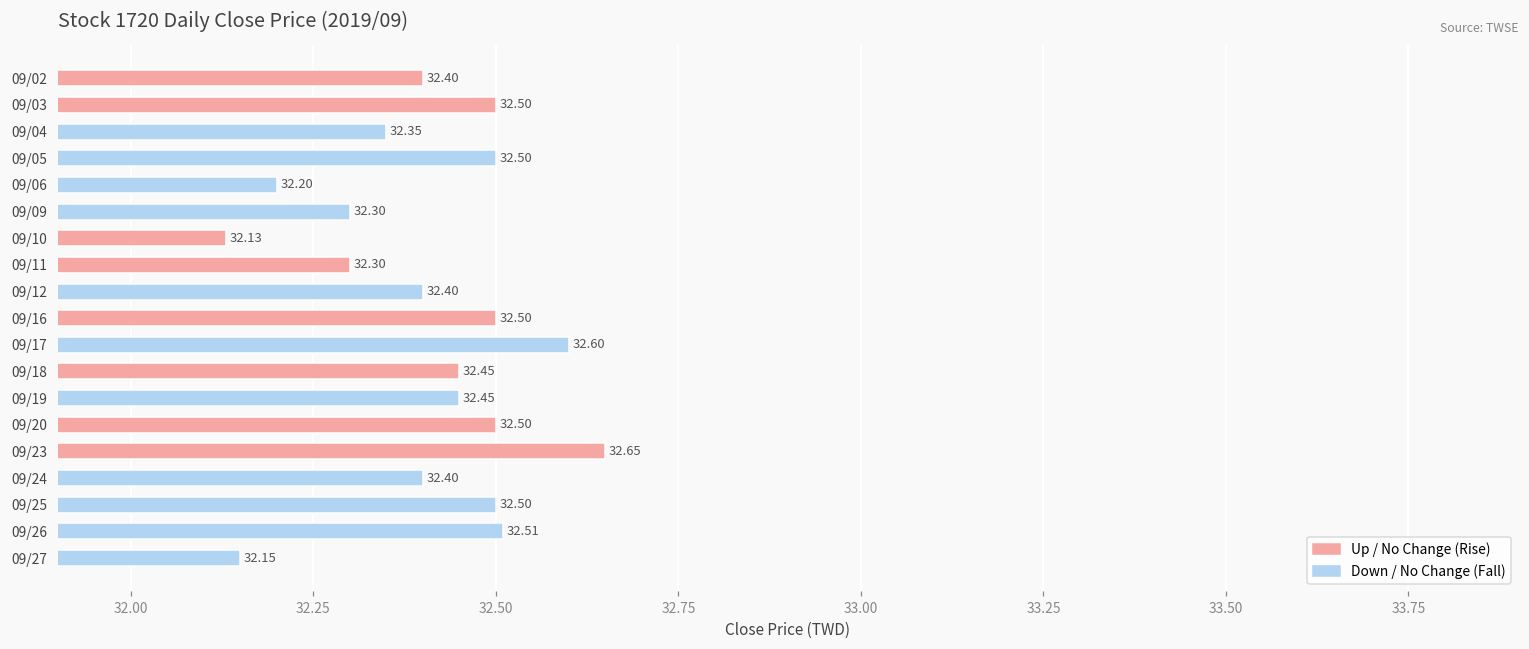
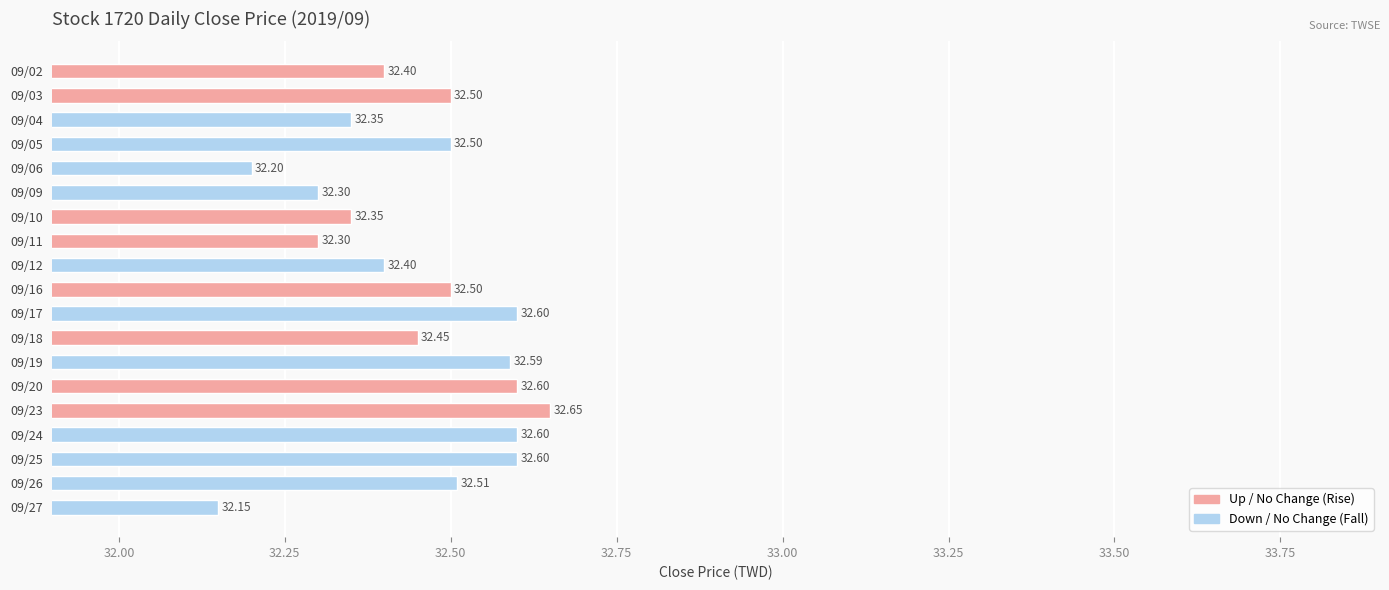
  {
    "09/02": 32.40,
    "09/03": 32.50,
    "09/04": 32.35,
    "09/05": 32.50,
    "09/06": 32.20,
    "09/09": 32.30,
-   "09/10": 32.13,
+   "09/10": 32.35,
    "09/11": 32.30,
    "09/12": 32.40,
    "09/16": 32.50,
    "09/17": 32.60,
    "09/18": 32.45,
-   "09/19": 32.45,
-   "09/20": 32.50,
+   "09/19": 32.59,
+   "09/20": 32.60,
    "09/23": 32.65,
-   "09/24": 32.40,
-   "09/25": 32.50,
+   "09/24": 32.60,
+   "09/25": 32.60,
    "09/26": 32.51,
    "09/27": 32.15
  }
